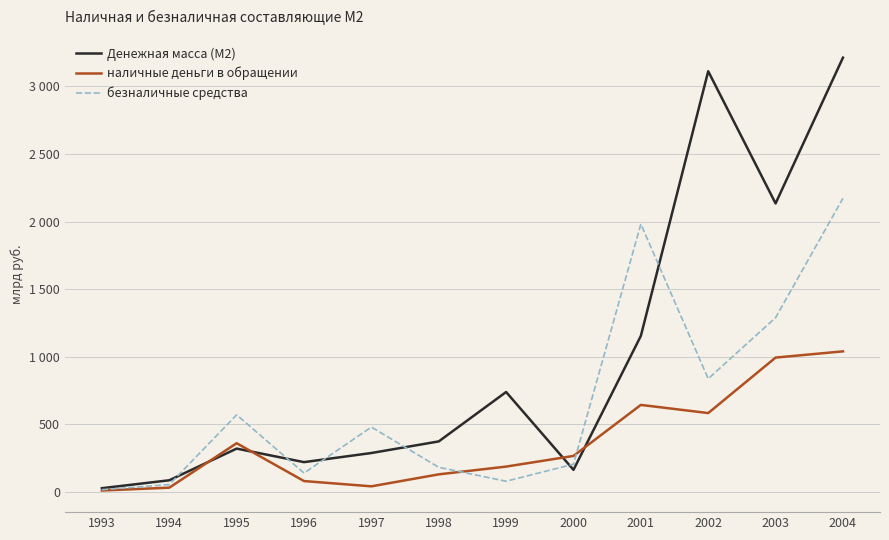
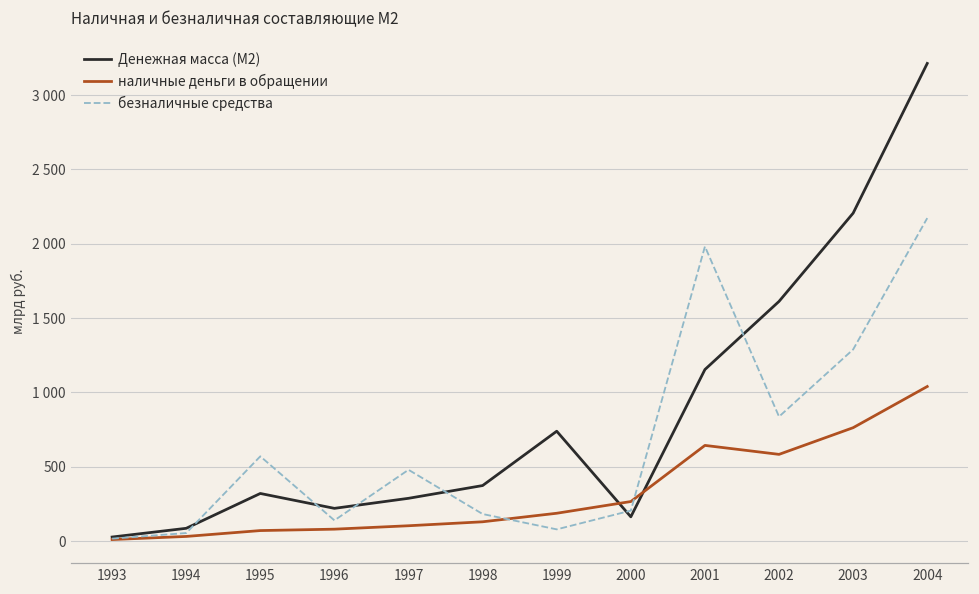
  {
    "Денежная масса (М2)": {
      "1994": 90,
      "1995": 320,
      "1996": 220,
      "1997": 290,
      "1998": 370,
      "1999": 740,
      "2000": 160,
      "2001": 1150,
-     "2002": 3110,
-     "2003": 2130,
+     "2002": 1610,
+     "2003": 2210,
      "2004": 3210
    },
    "наличные деньги в обращении": {
      "1994": 30,
-     "1995": 360,
+     "1995": 70,
      "1996": 80,
-     "1997": 40,
+     "1997": 100,
      "1998": 130,
      "1999": 190,
      "2000": 270,
      "2001": 640,
      "2002": 580,
-     "2003": 990,
+     "2003": 760,
      "2004": 1040
    },
    "безналичные средства": {
      "1994": 50,
      "1995": 570,
      "1996": 140,
      "1997": 480,
      "1998": 180,
      "1999": 80,
      "2000": 210,
      "2001": 1980,
      "2002": 840,
      "2003": 1290,
      "2004": 2170
    }
  }
